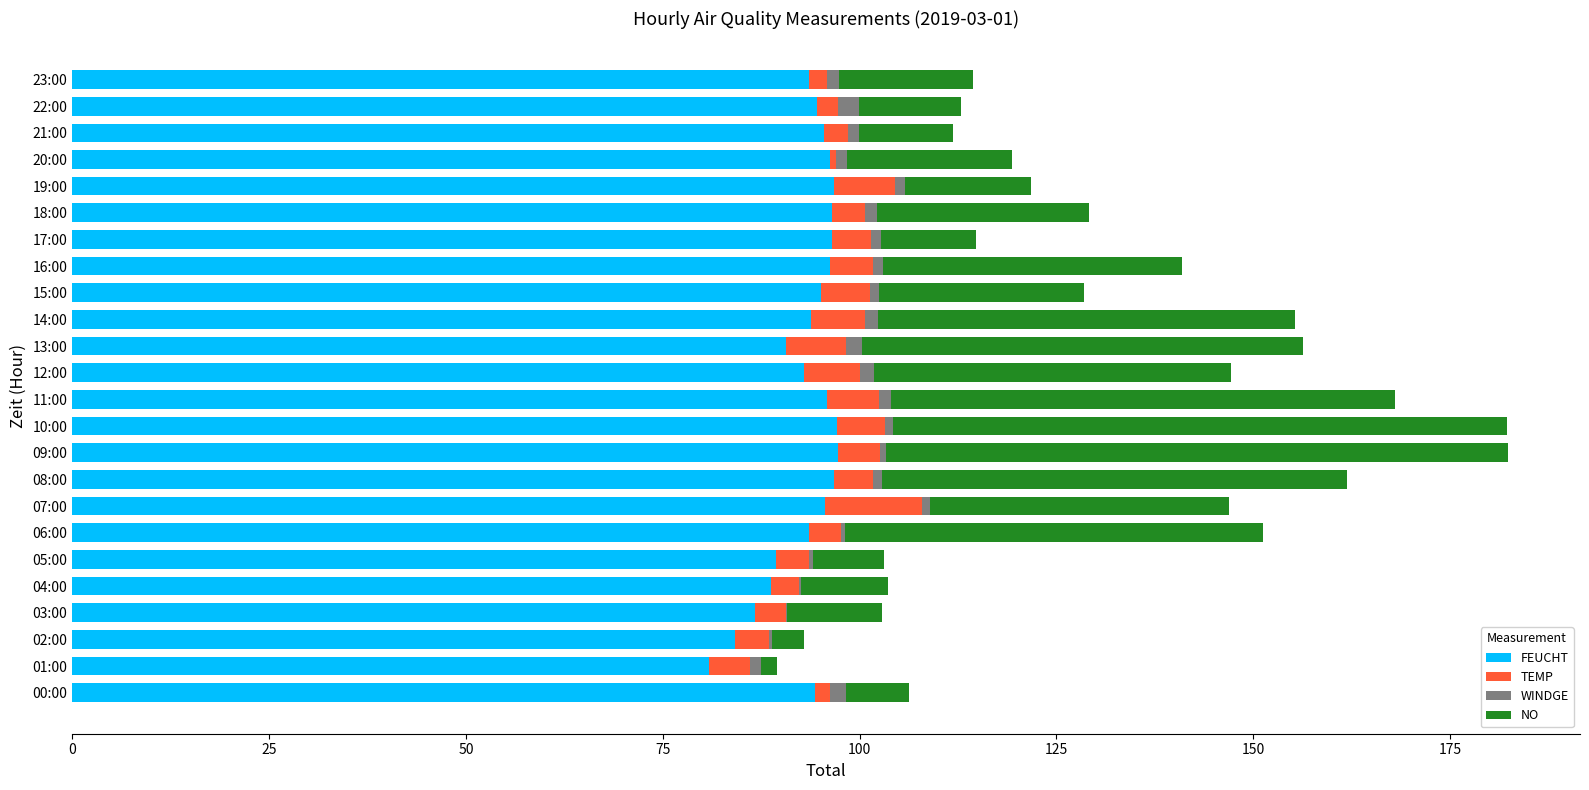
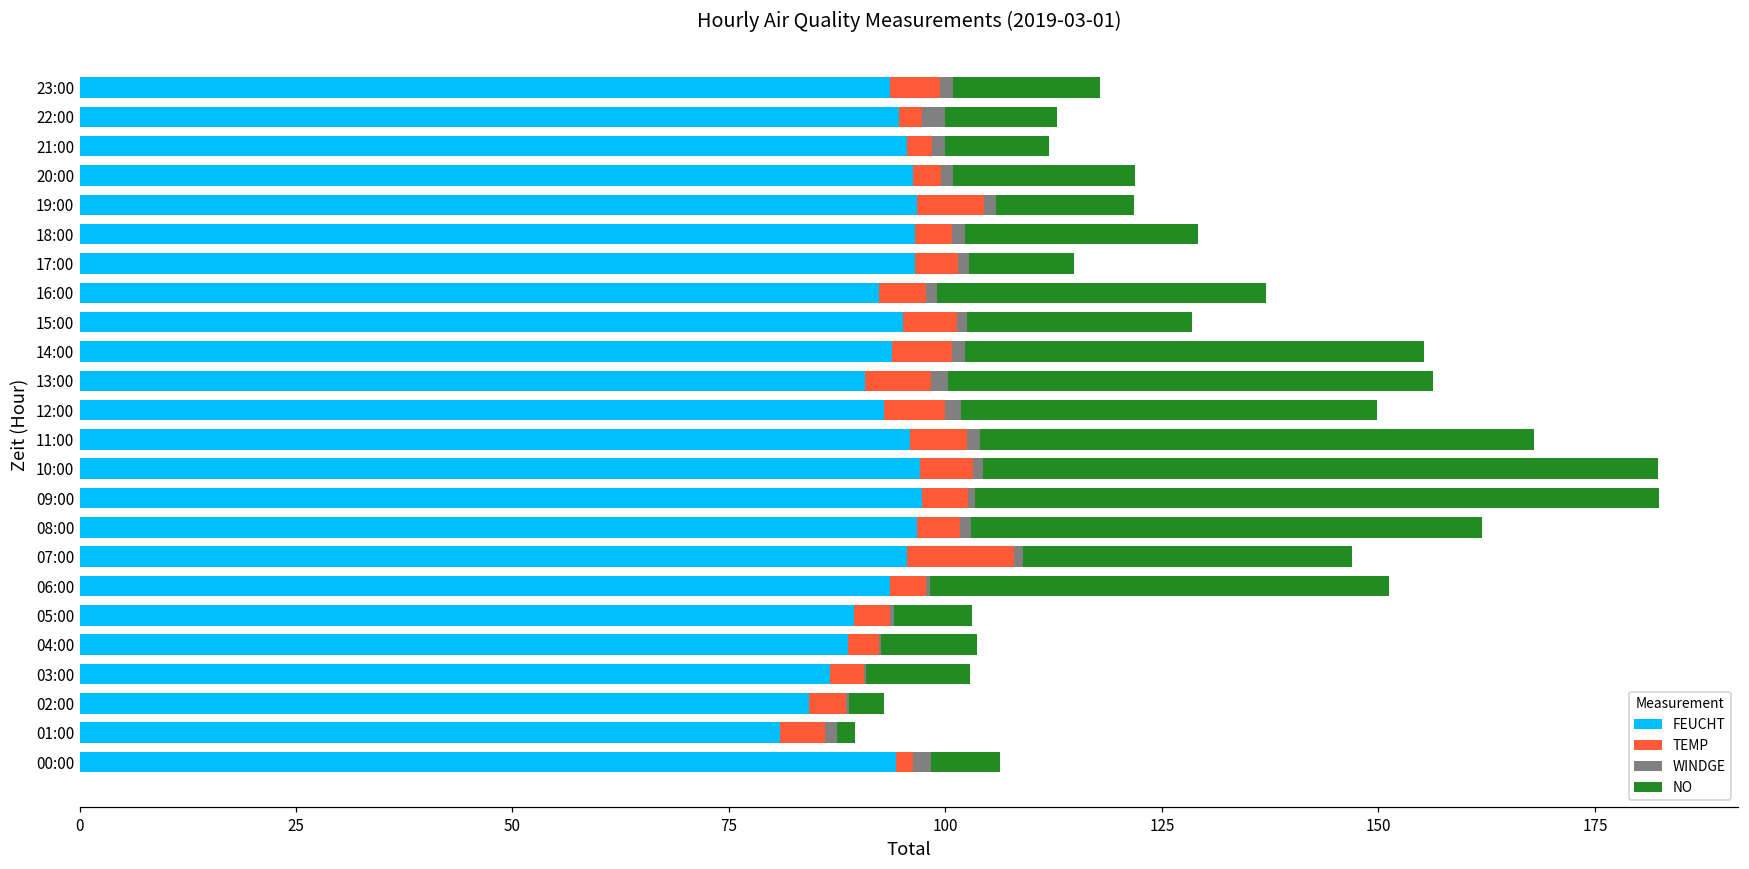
  {
    "FEUCHT": {
      "23:00": 94,
      "22:00": 95,
      "21:00": 96,
      "20:00": 96,
      "19:00": 97,
      "18:00": 97,
      "17:00": 97,
-     "16:00": 96,
+     "16:00": 92,
      "15:00": 95,
      "14:00": 94,
      "13:00": 91,
      "12:00": 93,
      "11:00": 96,
      "10:00": 97,
      "09:00": 97,
      "08:00": 97,
      "07:00": 96,
      "06:00": 94,
      "05:00": 89,
      "04:00": 89,
      "03:00": 87,
      "02:00": 84,
      "01:00": 81,
      "00:00": 94
    },
    "TEMP": {
-     "23:00": 2,
+     "23:00": 6,
      "22:00": 3,
      "21:00": 3,
-     "20:00": 1,
+     "20:00": 3,
      "19:00": 8,
      "18:00": 4,
      "17:00": 5,
      "16:00": 5,
      "15:00": 6,
      "14:00": 7,
      "13:00": 8,
      "12:00": 7,
      "11:00": 7,
      "10:00": 6,
      "09:00": 5,
      "08:00": 5,
      "07:00": 12,
      "06:00": 4,
      "05:00": 4,
      "04:00": 4,
      "03:00": 4,
      "02:00": 4,
      "01:00": 5,
      "00:00": 2
    },
    "WINDGE": {
      "23:00": 2,
      "22:00": 3,
      "21:00": 1,
      "20:00": 1,
      "19:00": 1,
      "18:00": 2,
      "17:00": 1,
      "16:00": 1,
      "15:00": 1,
      "14:00": 2,
      "13:00": 2,
      "12:00": 2,
      "11:00": 2,
      "10:00": 1,
      "09:00": 1,
      "08:00": 1,
      "07:00": 1,
      "06:00": 1,
      "05:00": 1,
      "02:00": 0,
      "01:00": 1,
      "00:00": 2
    },
    "NO": {
      "23:00": 17,
      "22:00": 13,
      "21:00": 12,
      "20:00": 21,
      "19:00": 16,
      "18:00": 27,
      "17:00": 12,
      "16:00": 38,
      "15:00": 26,
      "14:00": 53,
      "13:00": 56,
-     "12:00": 45,
+     "12:00": 48,
      "11:00": 64,
      "10:00": 78,
      "09:00": 79,
      "08:00": 59,
      "07:00": 38,
      "06:00": 53,
      "05:00": 9,
      "04:00": 11,
      "03:00": 12,
      "02:00": 4,
      "01:00": 2,
      "00:00": 8
    }
  }
